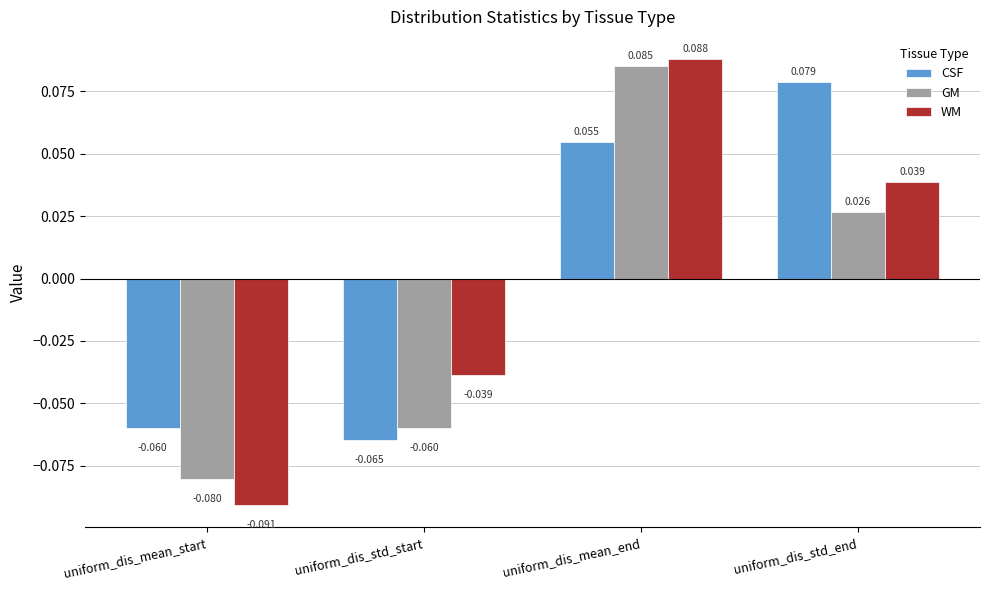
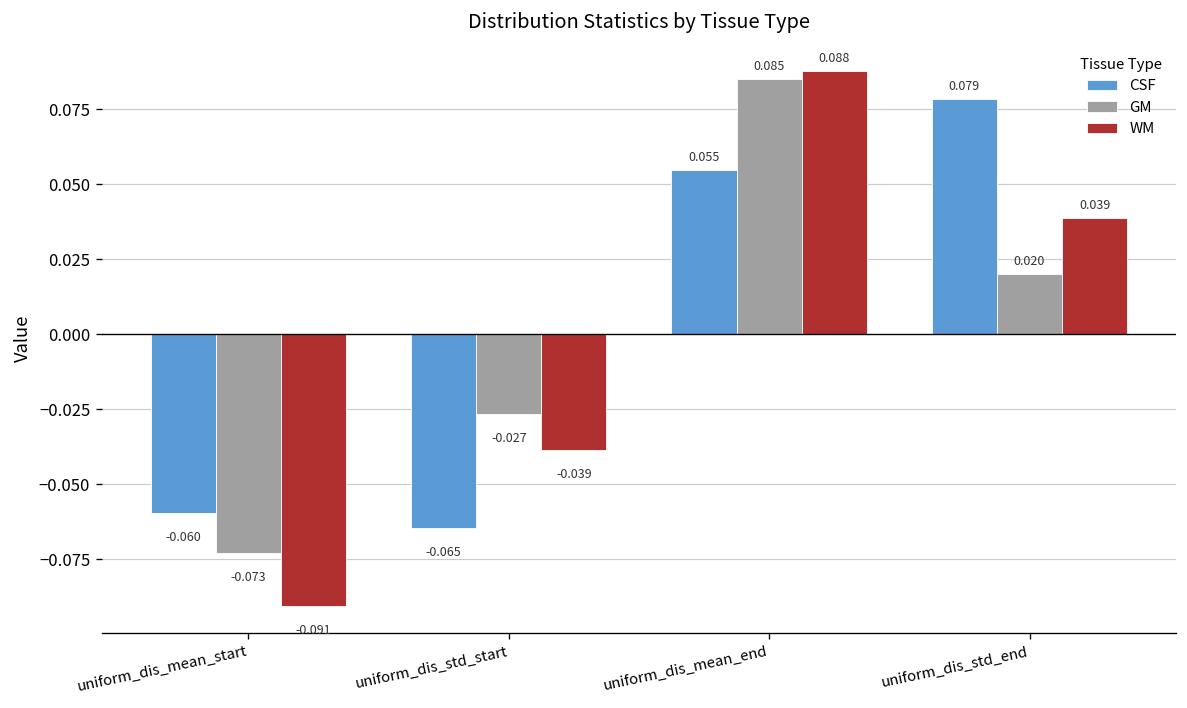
  {
    "CSF": {
      "uniform_dis_mean_start": -0.060,
      "uniform_dis_std_start": -0.065,
      "uniform_dis_mean_end": 0.055,
      "uniform_dis_std_end": 0.079
    },
    "GM": {
-     "uniform_dis_mean_start": -0.080,
-     "uniform_dis_std_start": -0.060,
+     "uniform_dis_mean_start": -0.073,
+     "uniform_dis_std_start": -0.027,
      "uniform_dis_mean_end": 0.085,
-     "uniform_dis_std_end": 0.026
+     "uniform_dis_std_end": 0.020
    },
    "WM": {
      "uniform_dis_mean_start": -0.091,
      "uniform_dis_std_start": -0.039,
      "uniform_dis_mean_end": 0.088,
      "uniform_dis_std_end": 0.039
    }
  }
